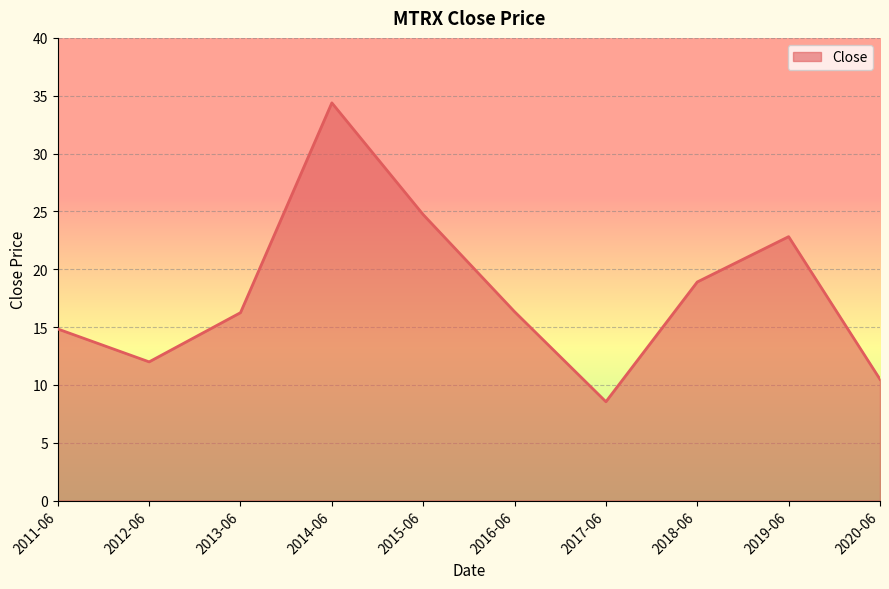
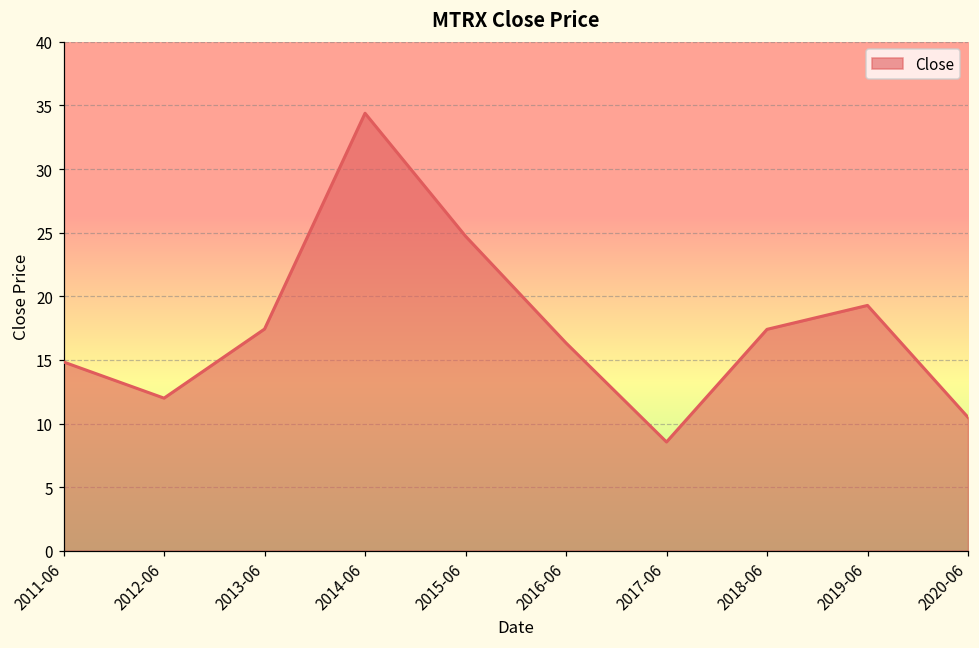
  {
    "2011-06": 14.8,
    "2012-06": 12.0,
-   "2013-06": 16.2,
+   "2013-06": 17.4,
    "2014-06": 34.4,
    "2015-06": 24.7,
    "2016-06": 16.3,
    "2017-06": 8.5,
-   "2018-06": 18.9,
-   "2019-06": 22.8,
+   "2018-06": 17.4,
+   "2019-06": 19.3,
    "2020-06": 10.5
  }
